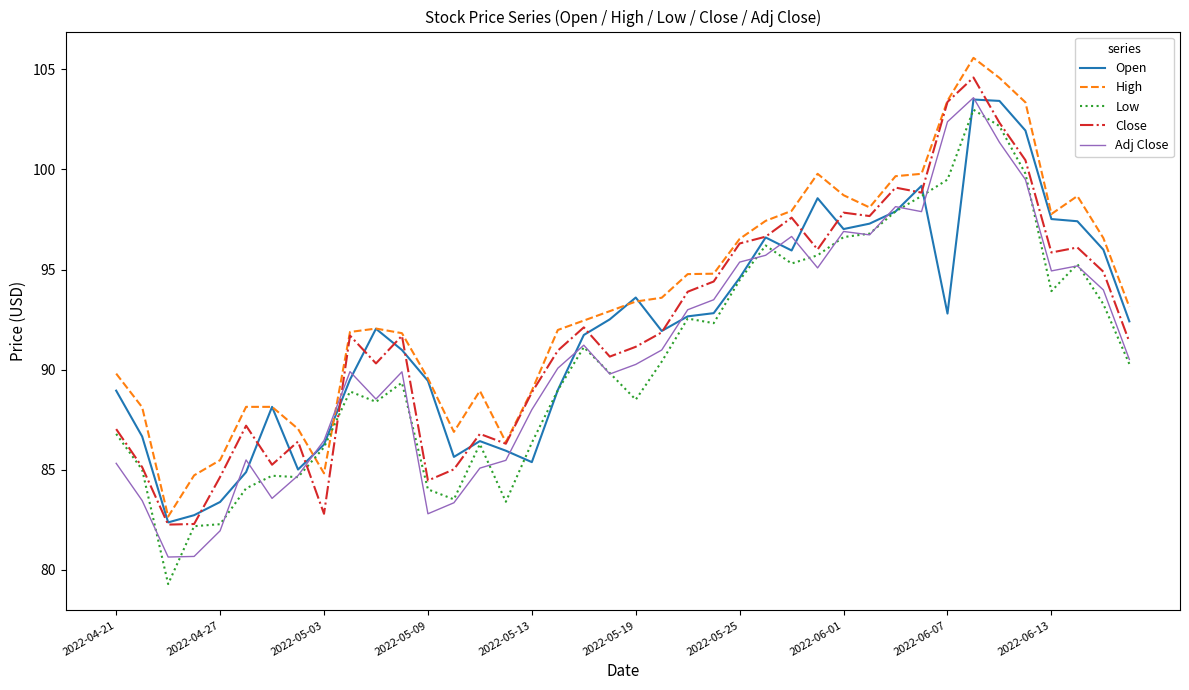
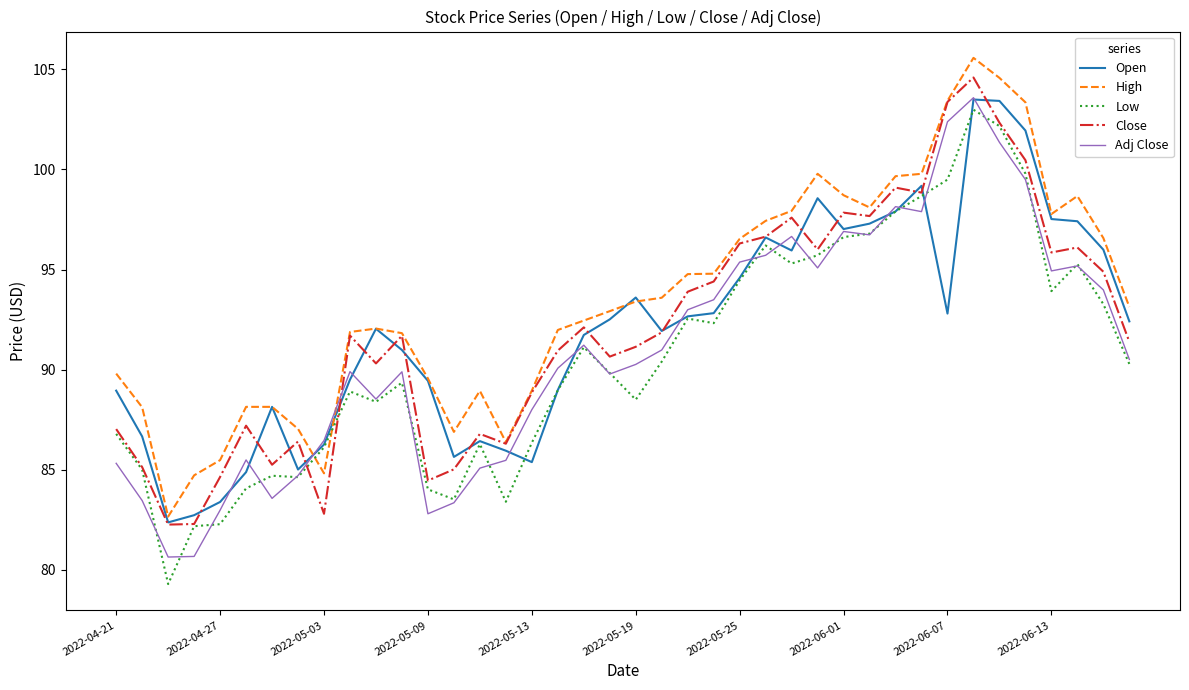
  {
    "Open": {
      "2022-04-21": 89.0,
      "2022-04-27": 83.4,
      "2022-05-03": 86.3,
      "2022-05-13": 85.4,
      "2022-05-19": 93.6,
      "2022-06-07": 92.8,
      "2022-06-13": 97.5
    },
    "High": {
      "2022-04-21": 89.8,
      "2022-04-27": 85.5,
      "2022-05-03": 84.8,
      "2022-05-19": 93.4,
      "2022-05-25": 96.5,
      "2022-06-01": 98.7,
      "2022-06-13": 97.8
    },
    "Low": {
      "2022-04-21": 86.8,
      "2022-04-27": 82.3,
      "2022-05-03": 86.1,
      "2022-05-09": 84.0,
      "2022-05-13": 86.4,
      "2022-05-19": 88.5,
      "2022-06-01": 96.6,
      "2022-06-07": 99.5,
      "2022-06-13": 93.9
    },
    "Close": {
      "2022-04-21": 87.0,
      "2022-04-27": 84.6,
      "2022-05-03": 82.8,
      "2022-05-09": 84.5,
      "2022-05-19": 91.1,
      "2022-05-25": 96.3,
      "2022-06-01": 97.8,
      "2022-06-13": 95.9
    },
    "Adj Close": {
      "2022-04-21": 85.3,
-     "2022-04-27": 82.0,
+     "2022-04-27": 83.0,
      "2022-05-03": 86.5,
      "2022-05-09": 82.8,
      "2022-05-13": 88.0,
      "2022-05-19": 90.3,
      "2022-05-25": 95.4,
      "2022-06-07": 102.4,
      "2022-06-13": 94.9
    }
  }
